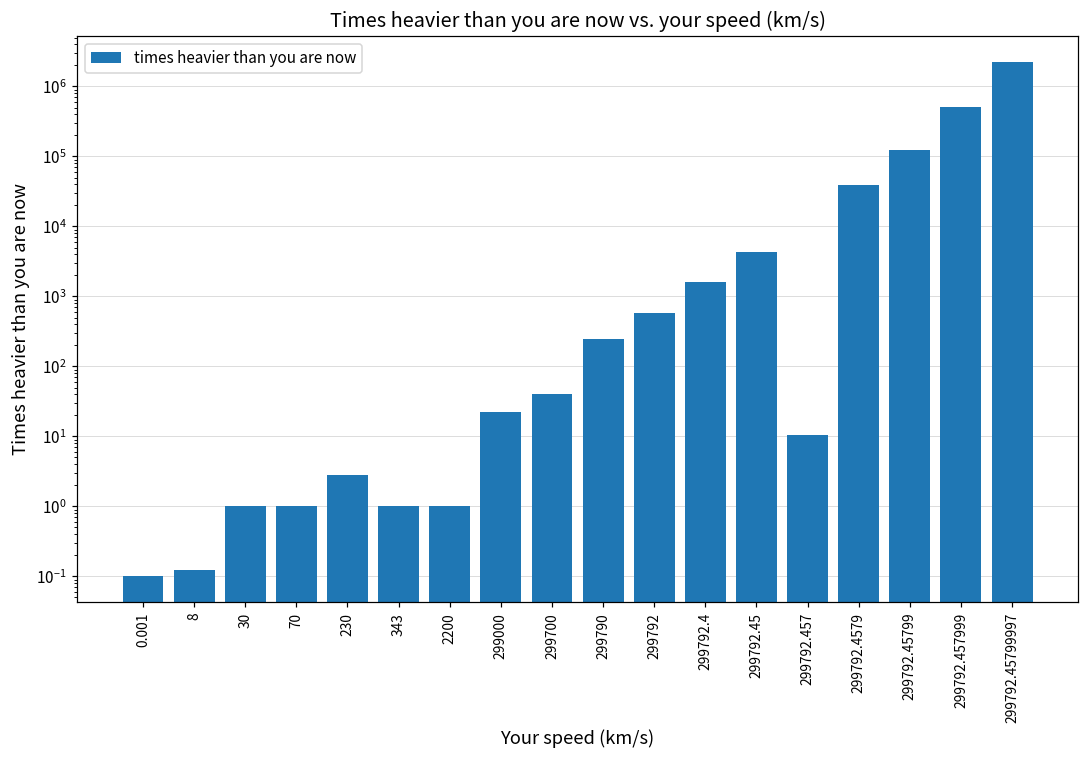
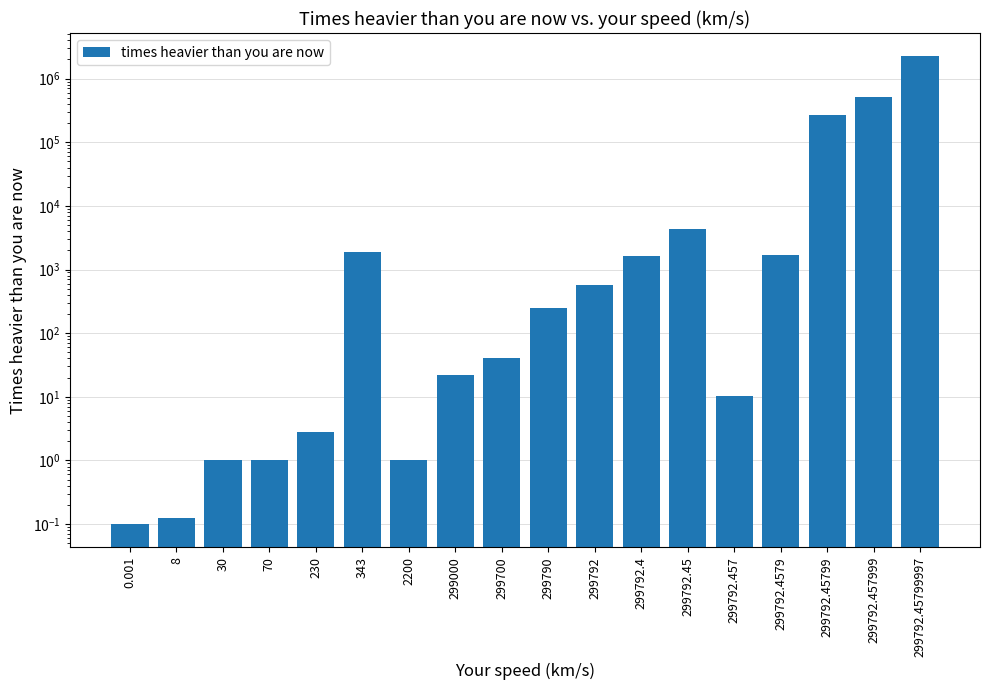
  {
    "0.001": 0.1,
    "8": 0.12,
    "30": 1.0,
    "70": 1.0,
    "230": 3,
-   "343": 1.0,
+   "343": 1900,
    "2200": 1.0,
    "299000": 22,
    "299700": 40,
    "299790": 250,
    "299792": 600,
    "299792.4": 1600,
    "299792.45": 4000,
    "299792.457": 10,
-   "299792.4579": 40000,
-   "299792.45799": 120000,
+   "299792.4579": 1700,
+   "299792.45799": 260000,
    "299792.457999": 500000,
    "299792.45799997": 2200000
  }
